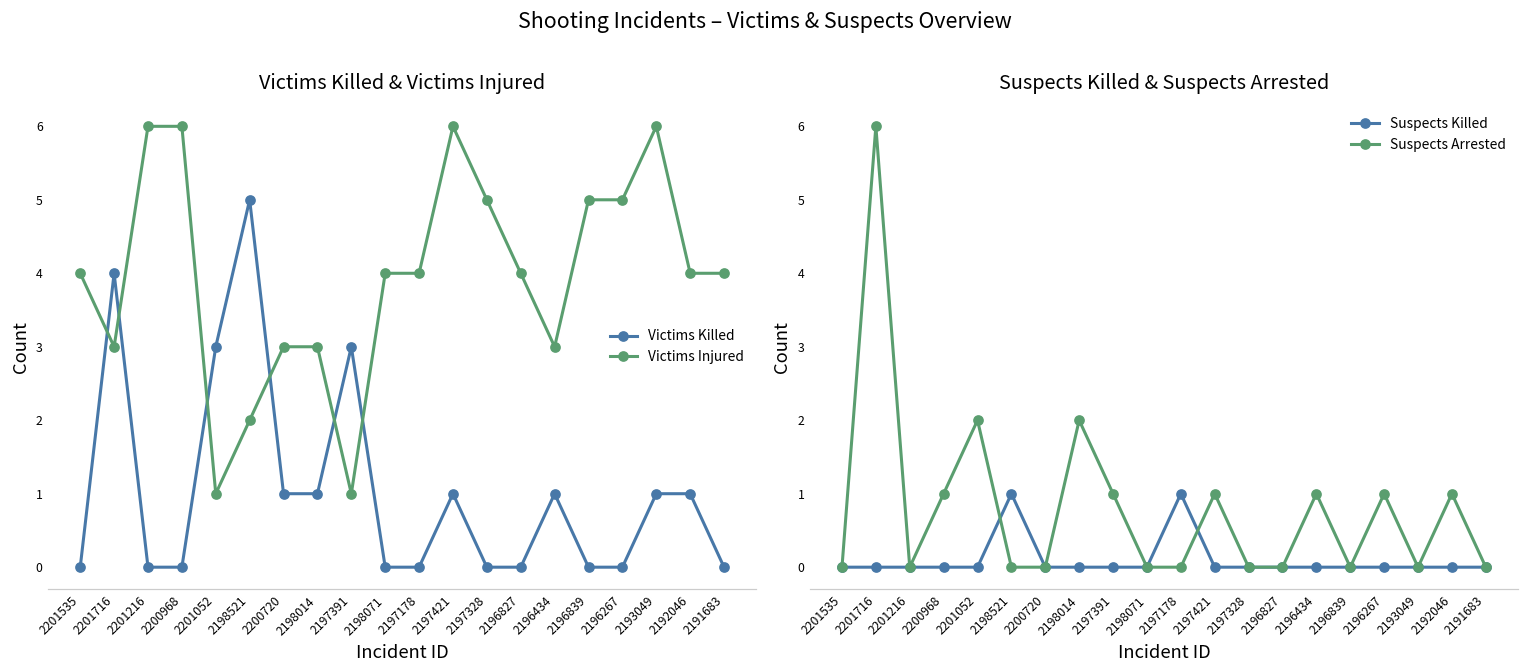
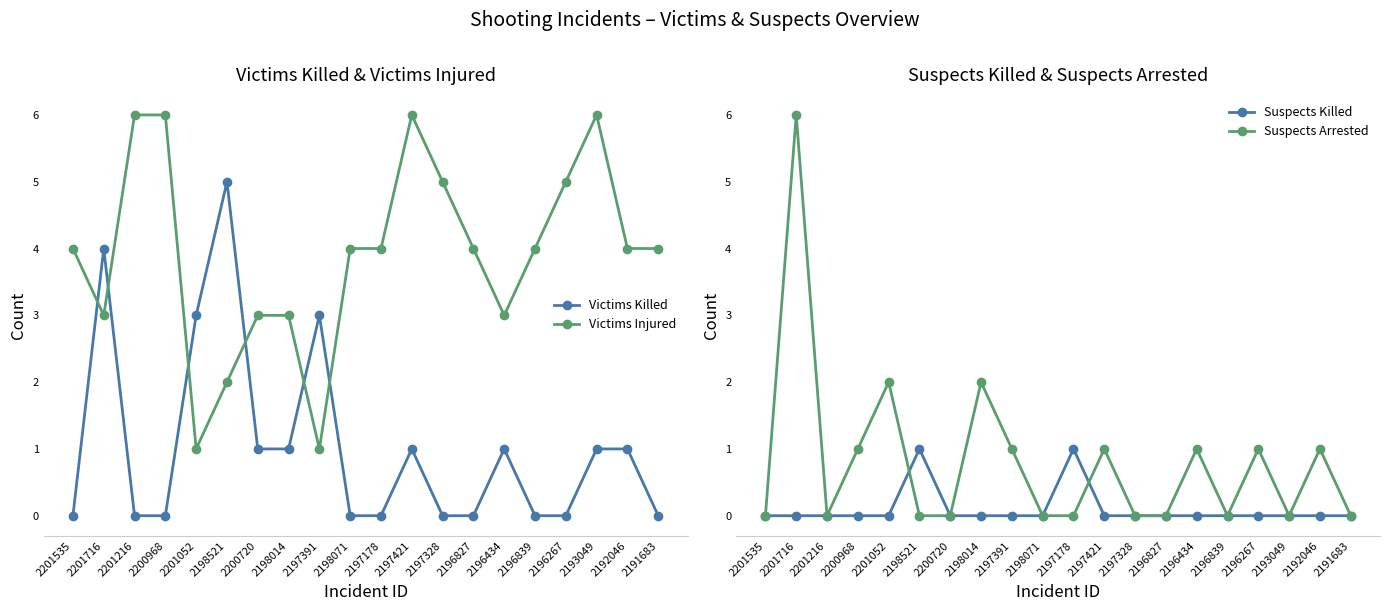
  {
    "Victims Killed & Victims Injured": {
      "Victims Killed": {
        "2201535": 0,
        "2201716": 4,
        "2201216": 0,
        "2200968": 0,
        "2201052": 3,
        "2198521": 5,
        "2200720": 1,
        "2198014": 1,
        "2197391": 3,
        "2198071": 0,
        "2197178": 0,
        "2197421": 1,
        "2197328": 0,
        "2196827": 0,
        "2196434": 1,
        "2196839": 0,
        "2196267": 0,
        "2193049": 1,
        "2192046": 1,
        "2191683": 0
      },
      "Victims Injured": {
        "2201535": 4,
        "2201716": 3,
        "2201216": 6,
        "2200968": 6,
        "2201052": 1,
        "2198521": 2,
        "2200720": 3,
        "2198014": 3,
        "2197391": 1,
        "2198071": 4,
        "2197178": 4,
        "2197421": 6,
        "2197328": 5,
        "2196827": 4,
        "2196434": 3,
-       "2196839": 5,
+       "2196839": 4,
        "2196267": 5,
        "2193049": 6,
        "2192046": 4,
        "2191683": 4
      }
    },
    "Suspects Killed & Suspects Arrested": {
      "Suspects Killed": {
        "2201716": 0.0,
        "2200968": 0.0,
        "2201052": 0.0,
        "2198521": 1.0,
        "2198014": 0.0,
        "2197391": 0.0,
        "2197178": 1.0,
        "2197421": 0.0,
        "2196434": 0.0,
        "2196267": 0.0,
        "2192046": 0.0
      },
      "Suspects Arrested": {
        "2201716": 6.0,
        "2200968": 1.0,
        "2201052": 2.0,
        "2198521": 0.0,
        "2198014": 2.0,
        "2197391": 1.0,
        "2197178": 0.0,
        "2197421": 1.0,
        "2196434": 1.0,
        "2196267": 1.0,
        "2192046": 1.0
      }
    }
  }
